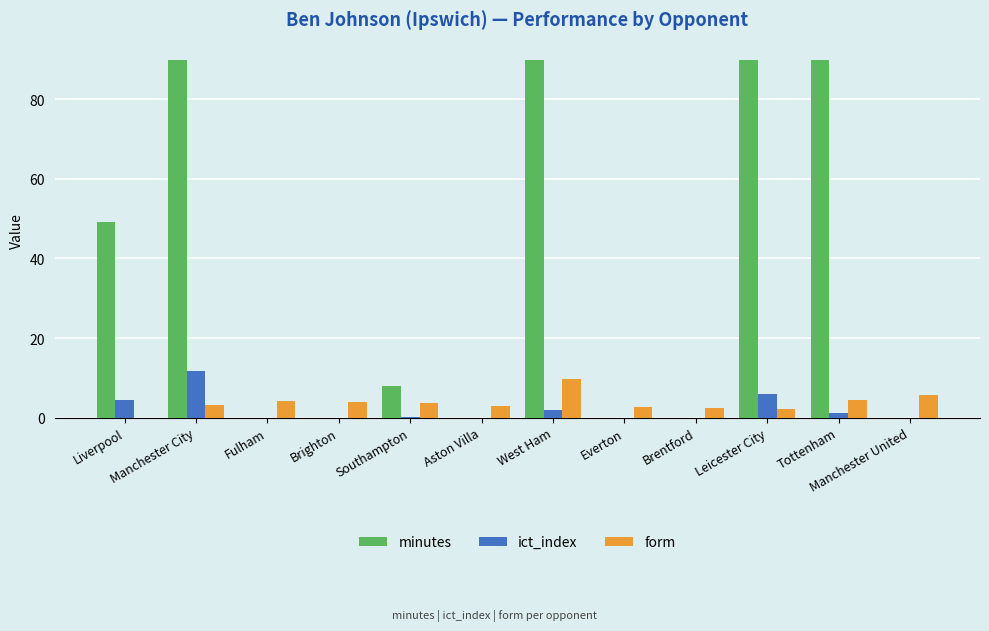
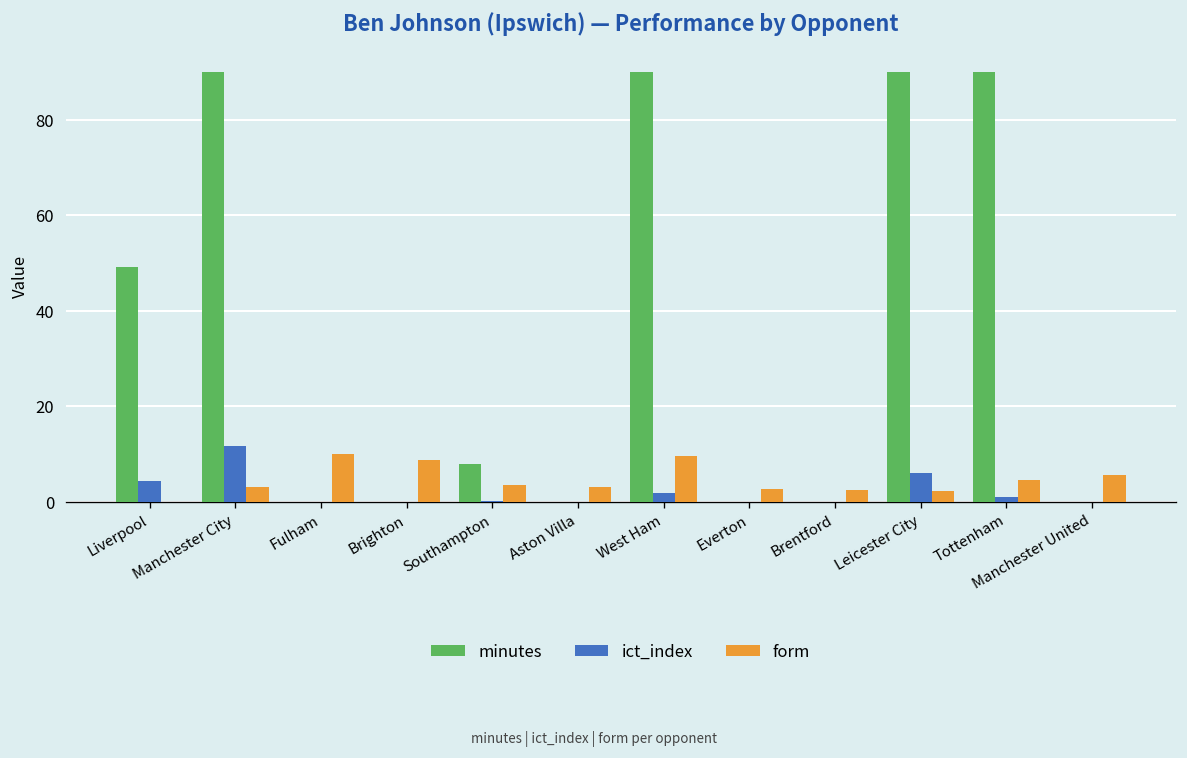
  {
    "minutes": {
      "Liverpool": 49,
      "Manchester City": 90,
      "Fulham": 0,
      "Brighton": 0,
      "Southampton": 8,
      "Aston Villa": 0,
      "West Ham": 90,
      "Everton": 0,
      "Brentford": 0,
      "Leicester City": 90,
      "Tottenham": 90,
      "Manchester United": 0
    },
    "ict_index": {
      "Liverpool": 4,
      "Manchester City": 12,
      "Fulham": 0,
      "Brighton": 0,
      "Aston Villa": 0,
      "West Ham": 2,
      "Everton": 0,
      "Brentford": 0,
      "Leicester City": 6,
      "Tottenham": 1,
      "Manchester United": 0
    },
    "form": {
      "Liverpool": 0,
      "Manchester City": 3,
-     "Fulham": 4,
-     "Brighton": 4,
+     "Fulham": 10,
+     "Brighton": 9,
      "Southampton": 4,
      "Aston Villa": 3,
      "West Ham": 10,
      "Everton": 3,
      "Brentford": 2,
      "Leicester City": 2,
      "Tottenham": 5,
      "Manchester United": 6
    }
  }
